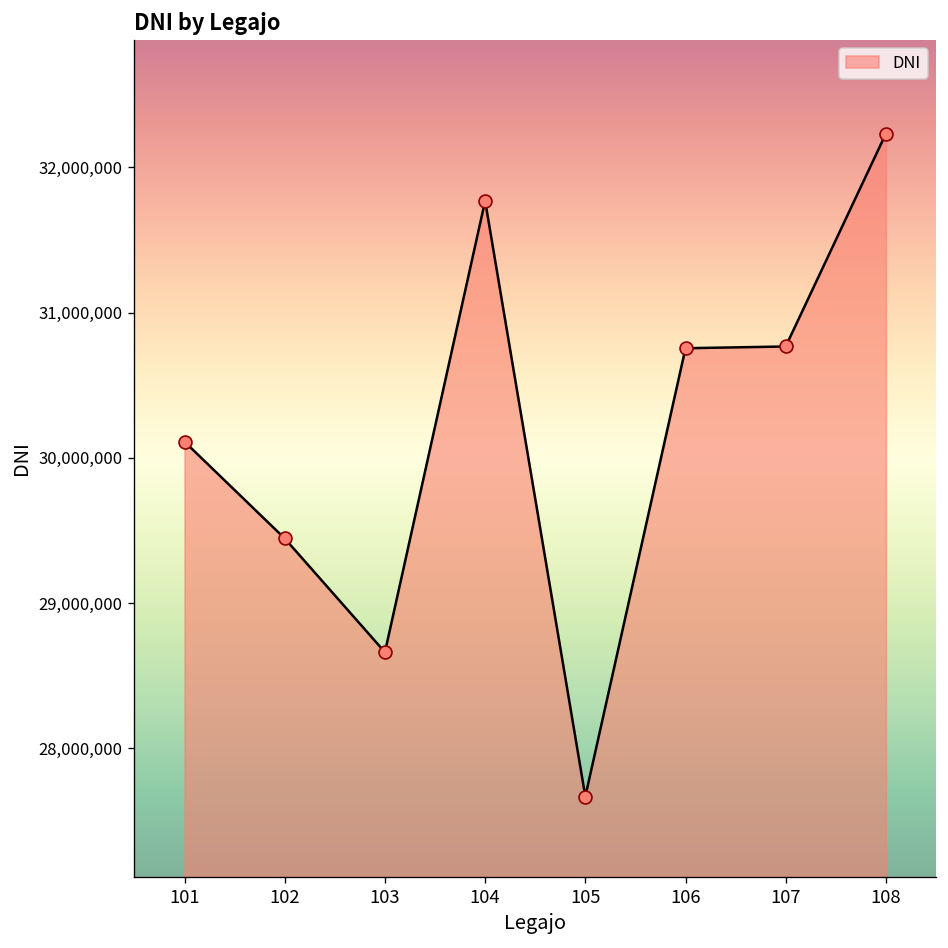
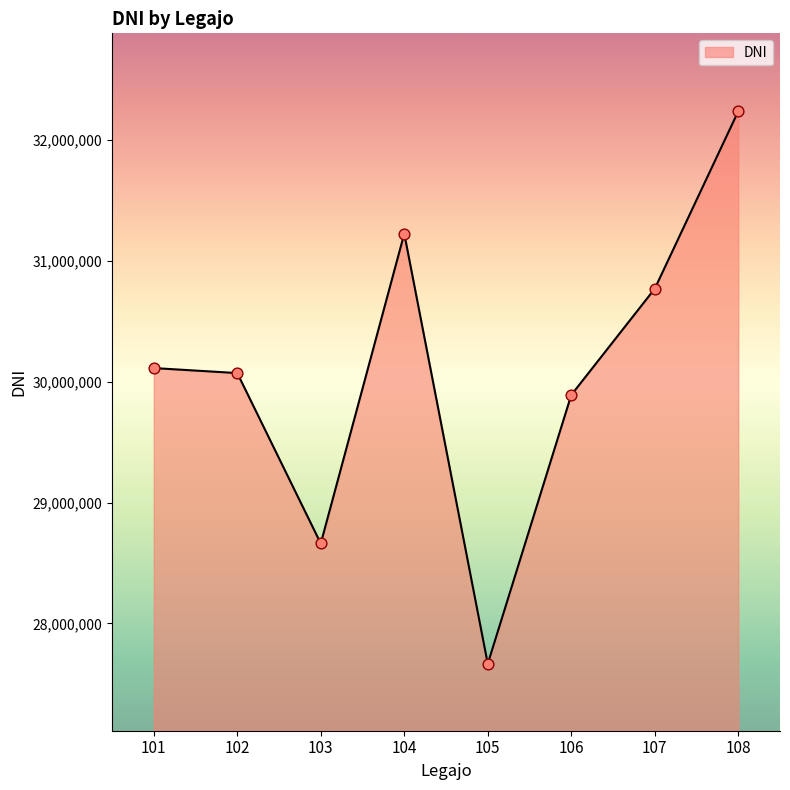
  {
    "101": "30,110,000",
-   "102": "29,440,000",
+   "102": "30,070,000",
    "103": "28,660,000",
-   "104": "31,770,000",
+   "104": "31,220,000",
    "105": "27,670,000",
-   "106": "30,750,000",
+   "106": "29,890,000",
    "107": "30,770,000",
    "108": "32,230,000"
  }
